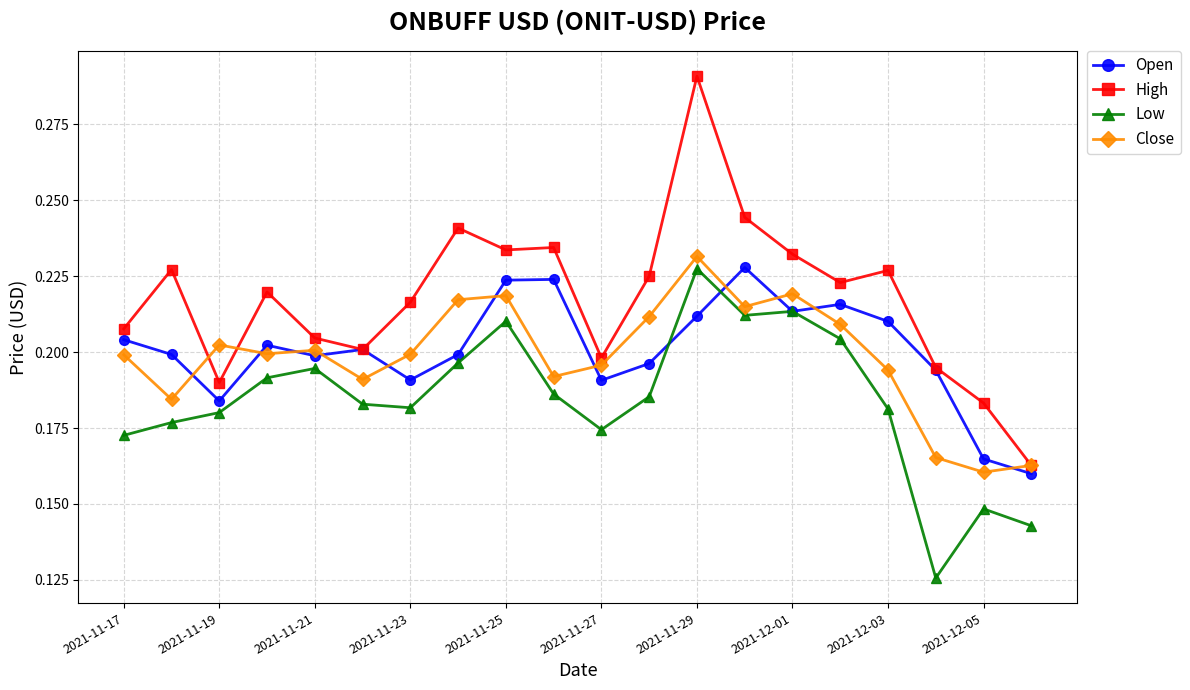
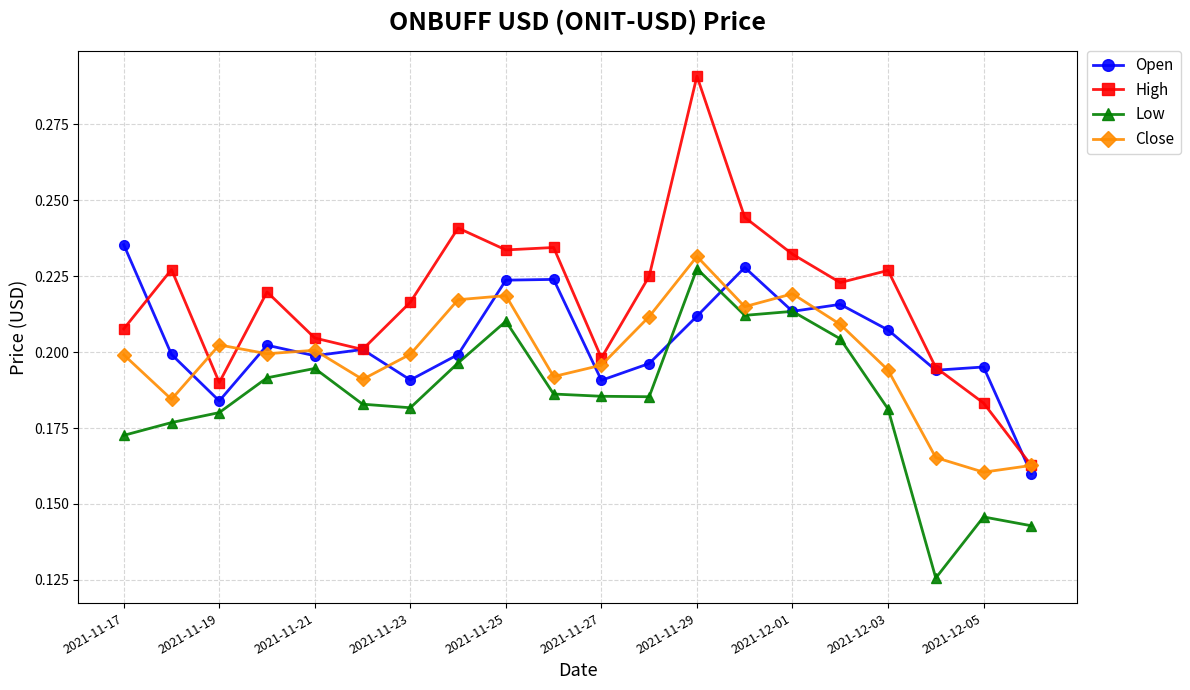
  {
    "Open": {
-     "2021-11-17": 0.204,
+     "2021-11-17": 0.235,
      "2021-11-19": 0.184,
      "2021-11-21": 0.199,
      "2021-11-23": 0.191,
      "2021-11-25": 0.224,
      "2021-11-27": 0.191,
      "2021-11-29": 0.212,
-     "2021-12-03": 0.210,
-     "2021-12-05": 0.165
+     "2021-12-03": 0.207,
+     "2021-12-05": 0.195
    },
    "High": {
      "2021-11-17": 0.208,
      "2021-11-19": 0.190,
      "2021-11-21": 0.205,
      "2021-11-23": 0.216,
      "2021-11-25": 0.234,
      "2021-11-27": 0.198,
      "2021-11-29": 0.291,
      "2021-12-01": 0.232,
      "2021-12-03": 0.227,
      "2021-12-05": 0.183
    },
    "Low": {
      "2021-11-17": 0.173,
      "2021-11-19": 0.180,
      "2021-11-21": 0.195,
      "2021-11-23": 0.182,
      "2021-11-25": 0.210,
-     "2021-11-27": 0.174,
+     "2021-11-27": 0.185,
      "2021-11-29": 0.227,
      "2021-12-03": 0.181,
-     "2021-12-05": 0.148
+     "2021-12-05": 0.146
    },
    "Close": {
      "2021-11-17": 0.199,
      "2021-11-19": 0.202,
      "2021-11-21": 0.201,
      "2021-11-23": 0.199,
      "2021-11-25": 0.219,
      "2021-11-27": 0.196,
      "2021-11-29": 0.231,
      "2021-12-01": 0.219,
      "2021-12-03": 0.194,
      "2021-12-05": 0.160
    }
  }
